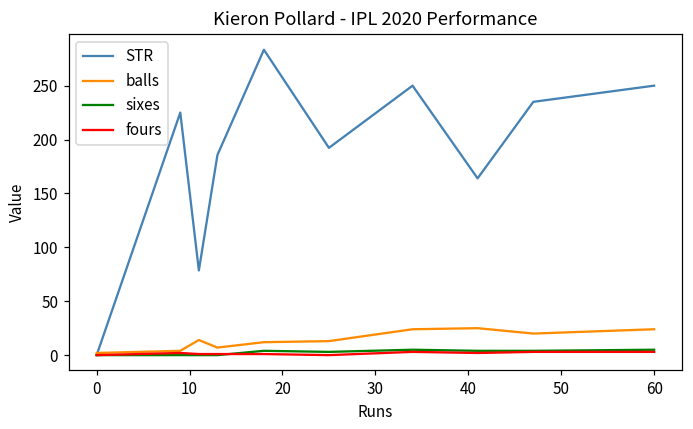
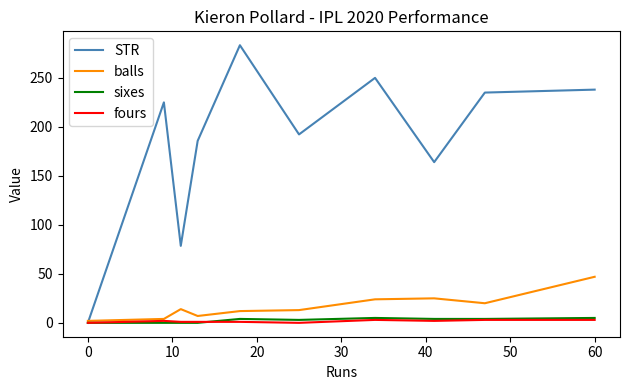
  {
    "STR": {
-     "60": 250
+     "60": 240
    },
    "balls": {
-     "60": 20
+     "60": 50
    }
  }
